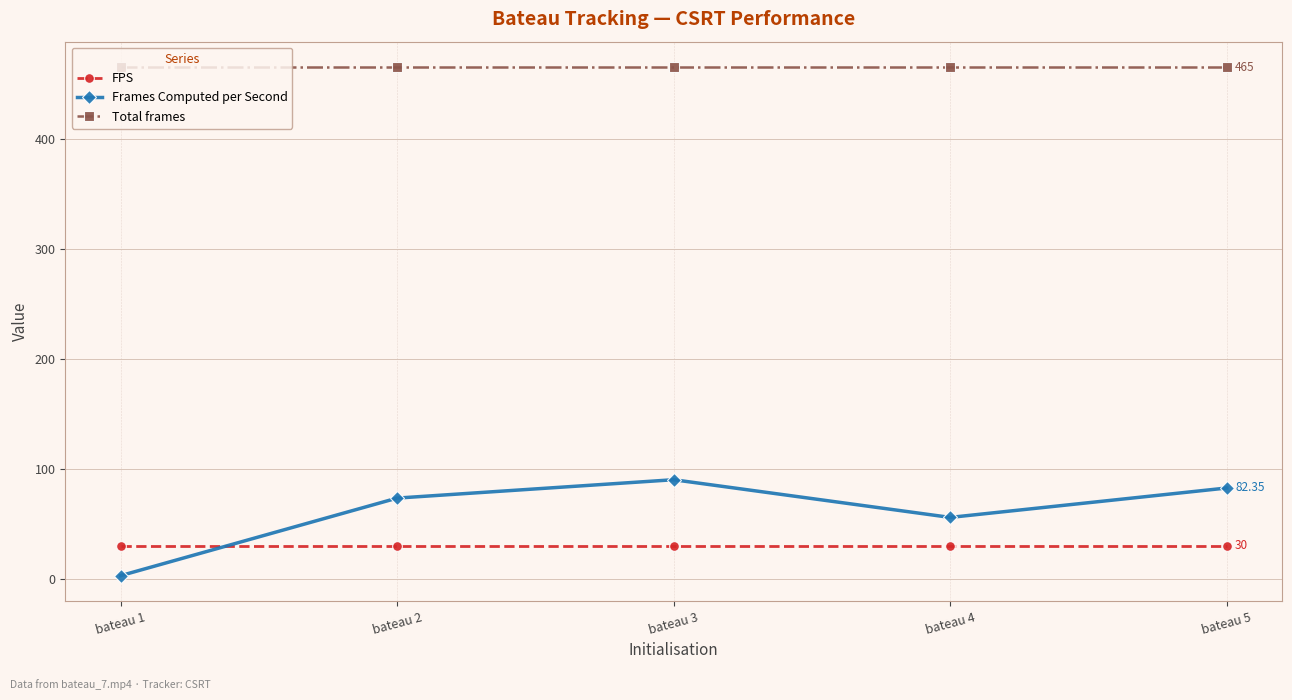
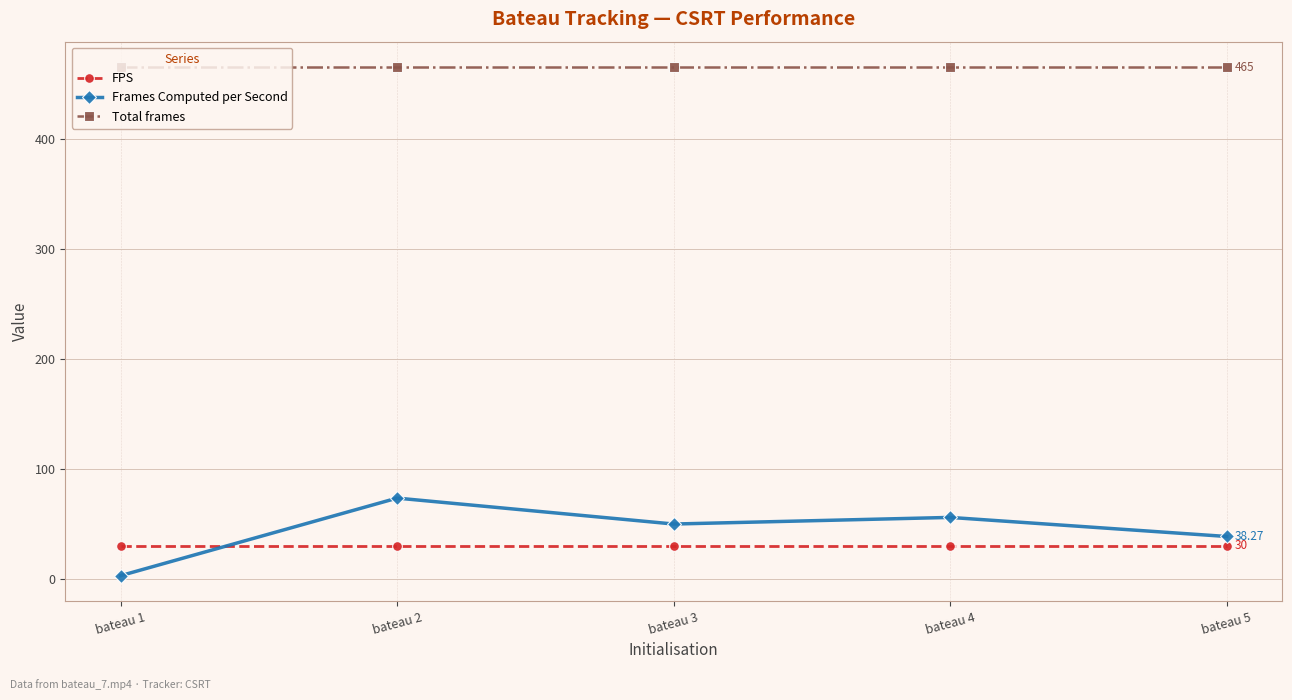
  {
    "FPS": {
      "bateau 1": 30,
      "bateau 2": 30,
      "bateau 3": 30,
      "bateau 4": 30
    },
    "Frames Computed per Second": {
-     "bateau 3": 90,
-     "bateau 5": 82.35
+     "bateau 3": 50,
+     "bateau 5": 38.27
    },
    "Total frames": {
      "bateau 5": 465
    }
  }
